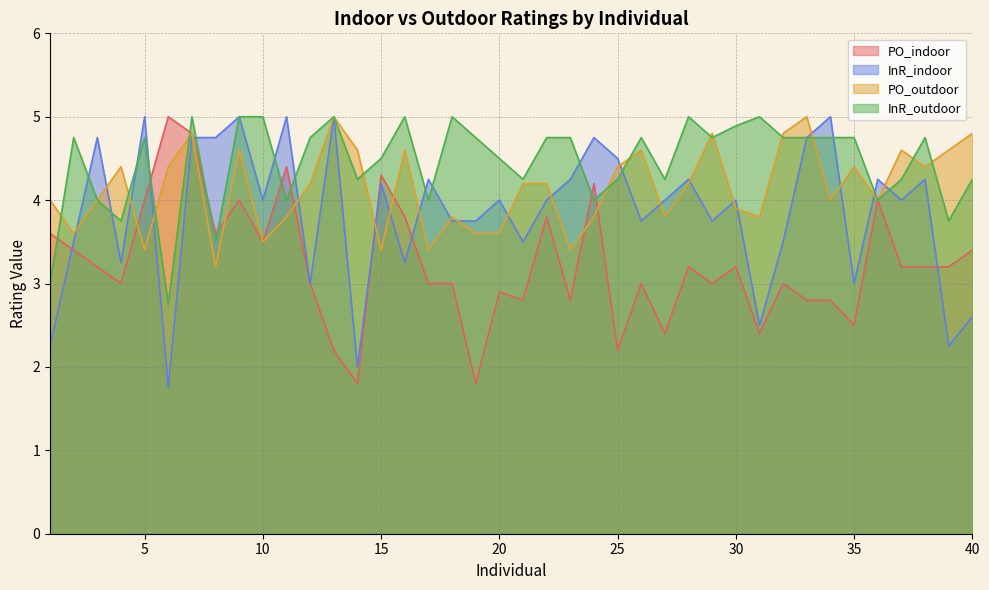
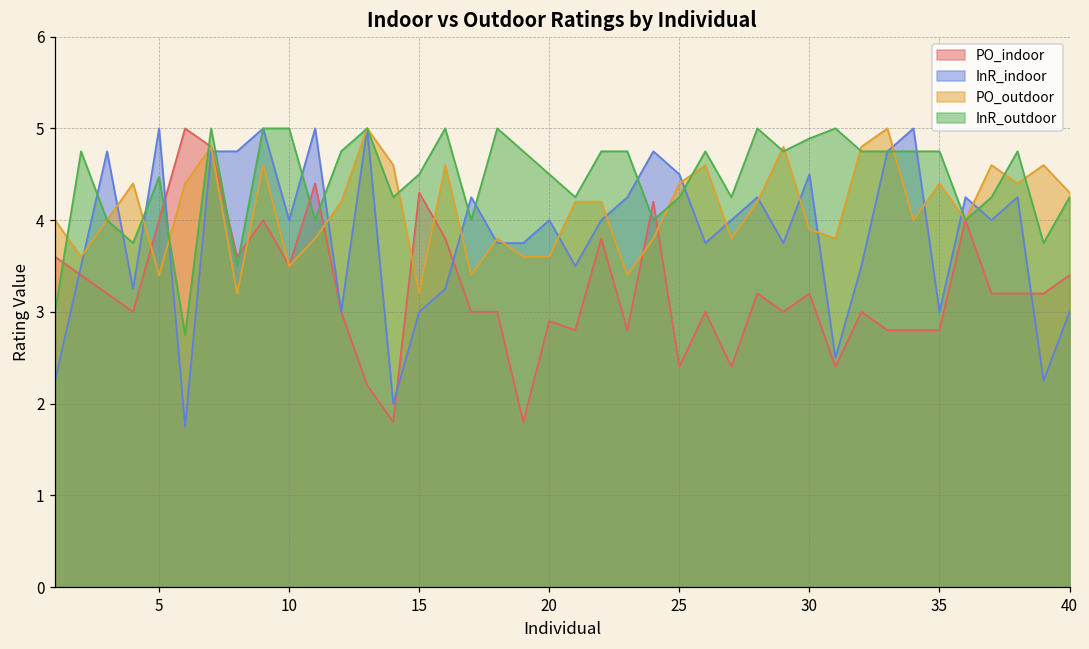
  {
    "PO_indoor": {
      "5": 4.0,
      "15": 4.3,
      "20": 2.9,
-     "25": 2.2,
+     "25": 2.4,
      "30": 3.2,
-     "35": 2.5,
+     "35": 2.8,
      "40": 3.4
    },
    "InR_indoor": {
      "5": 5.0,
      "10": 4.0,
-     "15": 4.2,
+     "15": 3.0,
      "20": 4.0,
      "25": 4.5,
-     "30": 4.0,
+     "30": 4.5,
      "35": 3.0,
-     "40": 2.6
+     "40": 3.0
    },
    "PO_outdoor": {
      "5": 3.4,
-     "15": 3.4,
+     "15": 3.2,
      "20": 3.6,
      "25": 4.4,
      "30": 3.9,
      "35": 4.4,
-     "40": 4.8
+     "40": 4.3
    },
    "InR_outdoor": {
-     "5": 4.8,
+     "5": 4.5,
      "10": 5.0,
      "15": 4.5,
      "20": 4.5,
      "25": 4.3,
      "30": 4.9,
      "35": 4.8,
      "40": 4.3
    }
  }
